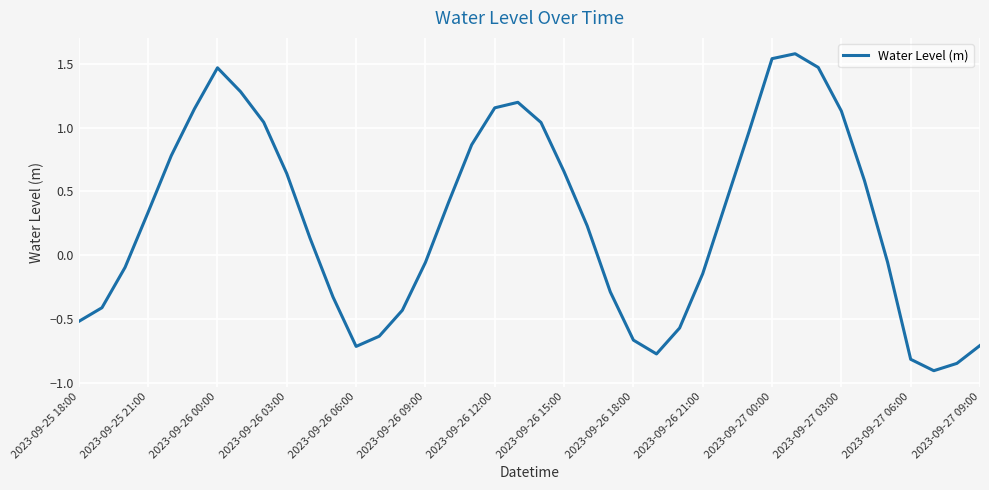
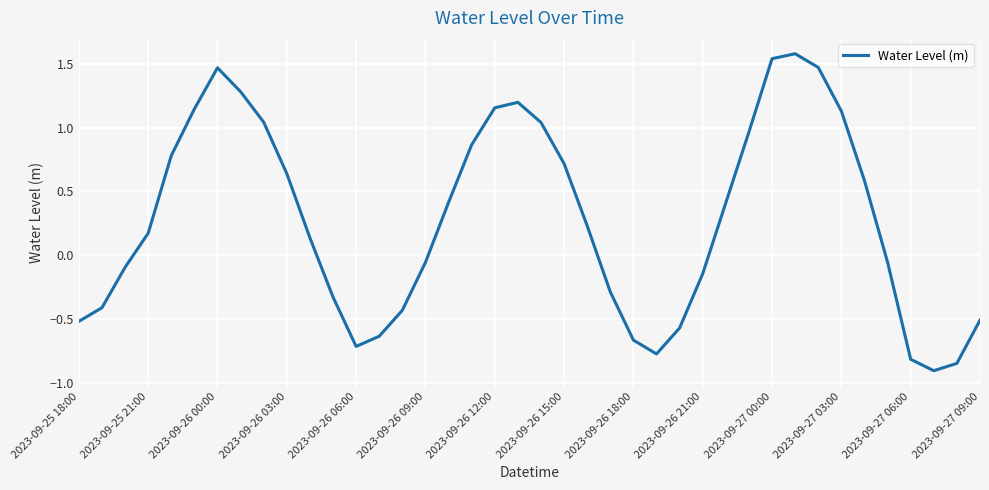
  {
    "2023-09-25 18:00": -0.52,
-   "2023-09-25 21:00": 0.34,
+   "2023-09-25 21:00": 0.17,
    "2023-09-26 00:00": 1.47,
    "2023-09-26 03:00": 0.64,
    "2023-09-26 06:00": -0.71,
    "2023-09-26 09:00": -0.06,
    "2023-09-26 12:00": 1.16,
-   "2023-09-26 15:00": 0.66,
+   "2023-09-26 15:00": 0.72,
    "2023-09-26 18:00": -0.67,
    "2023-09-26 21:00": -0.14,
    "2023-09-27 00:00": 1.54,
    "2023-09-27 03:00": 1.13,
    "2023-09-27 06:00": -0.82,
-   "2023-09-27 09:00": -0.71
+   "2023-09-27 09:00": -0.51
  }
